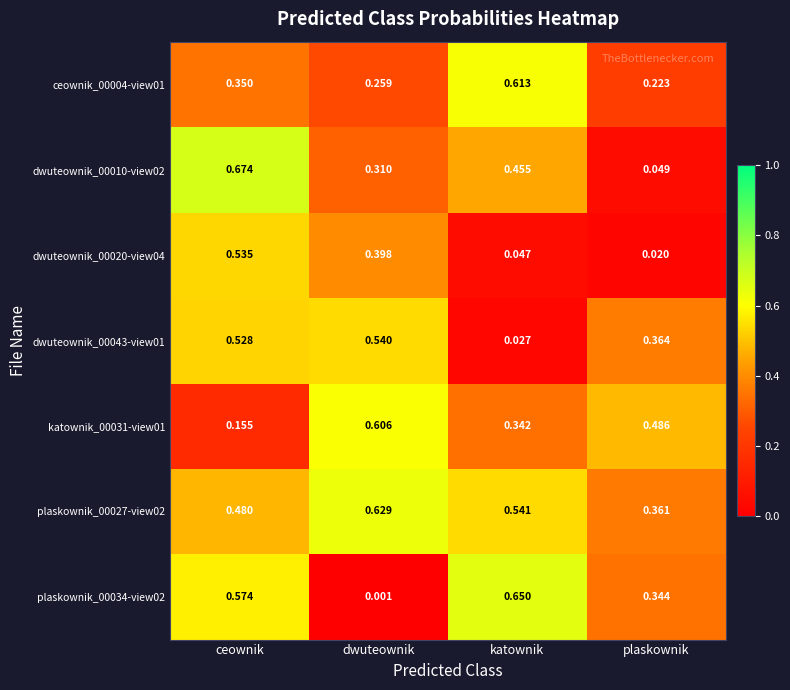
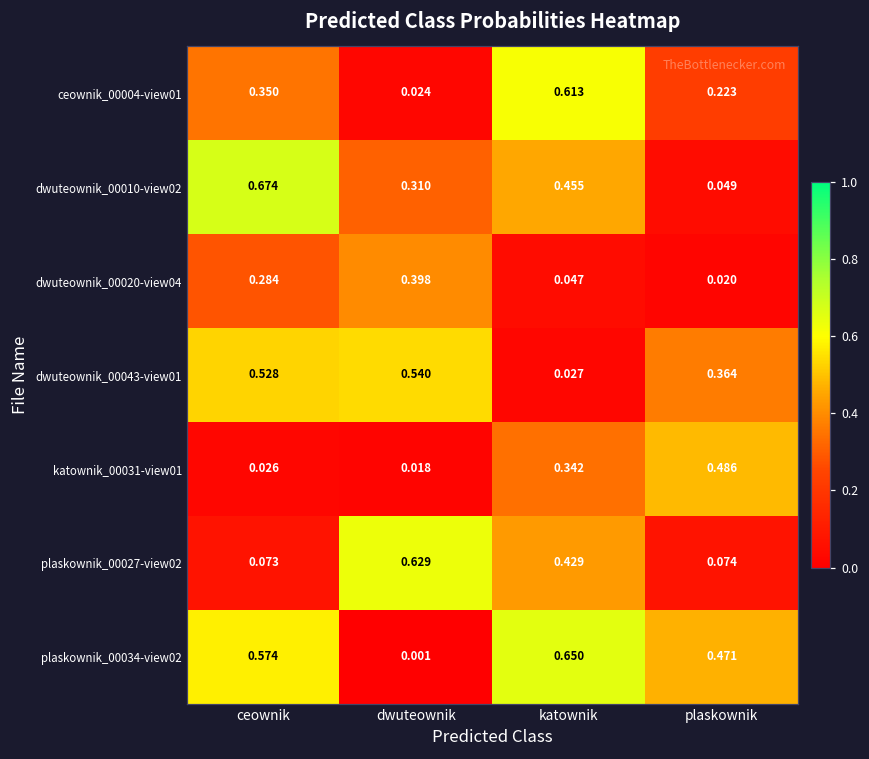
  {
    "ceownik_00004-view01": {
      "ceownik": 0.350,
-     "dwuteownik": 0.259,
+     "dwuteownik": 0.024,
      "katownik": 0.613
    },
    "dwuteownik_00010-view02": {
      "ceownik": 0.674,
      "dwuteownik": 0.310,
      "katownik": 0.455,
      "plaskownik": 0.049
    },
    "dwuteownik_00020-view04": {
-     "ceownik": 0.535,
+     "ceownik": 0.284,
      "dwuteownik": 0.398,
      "katownik": 0.047,
      "plaskownik": 0.020
    },
    "dwuteownik_00043-view01": {
      "ceownik": 0.528,
      "dwuteownik": 0.540,
      "katownik": 0.027,
      "plaskownik": 0.364
    },
    "katownik_00031-view01": {
-     "ceownik": 0.155,
-     "dwuteownik": 0.606,
+     "ceownik": 0.026,
+     "dwuteownik": 0.018,
      "katownik": 0.342,
      "plaskownik": 0.486
    },
    "plaskownik_00027-view02": {
-     "ceownik": 0.480,
+     "ceownik": 0.073,
      "dwuteownik": 0.629,
-     "katownik": 0.541,
-     "plaskownik": 0.361
+     "katownik": 0.429,
+     "plaskownik": 0.074
    },
    "plaskownik_00034-view02": {
      "ceownik": 0.574,
      "dwuteownik": 0.001,
      "katownik": 0.650,
-     "plaskownik": 0.344
+     "plaskownik": 0.471
    }
  }
